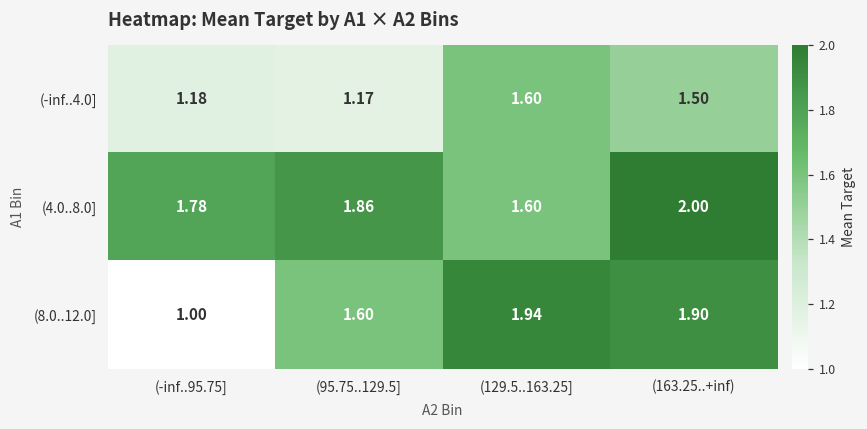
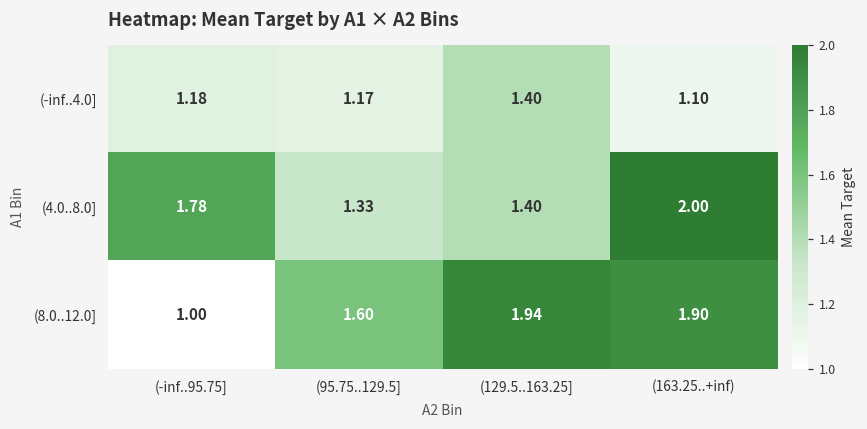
  {
    "(-inf..4.0]": {
      "(-inf..95.75]": 1.18,
      "(95.75..129.5]": 1.17,
-     "(129.5..163.25]": 1.60,
-     "(163.25..+inf)": 1.50
+     "(129.5..163.25]": 1.40,
+     "(163.25..+inf)": 1.10
    },
    "(4.0..8.0]": {
      "(-inf..95.75]": 1.78,
-     "(95.75..129.5]": 1.86,
-     "(129.5..163.25]": 1.60,
+     "(95.75..129.5]": 1.33,
+     "(129.5..163.25]": 1.40,
      "(163.25..+inf)": 2.00
    },
    "(8.0..12.0]": {
      "(-inf..95.75]": 1.00,
      "(95.75..129.5]": 1.60,
      "(129.5..163.25]": 1.94,
      "(163.25..+inf)": 1.90
    }
  }
